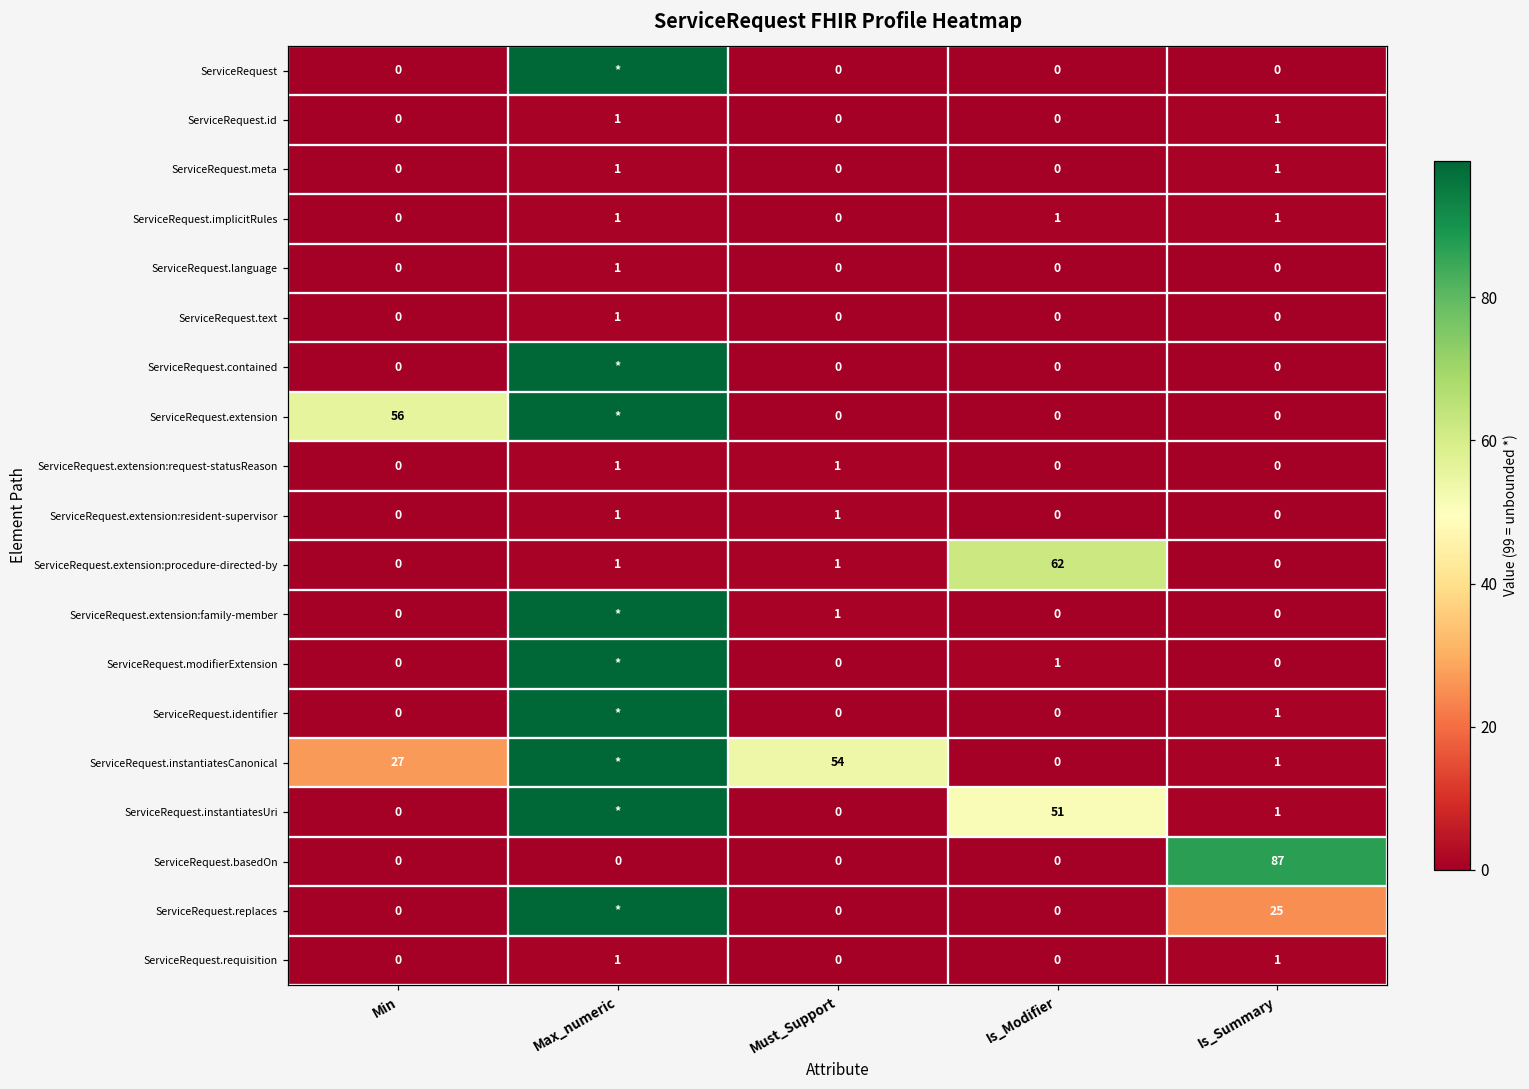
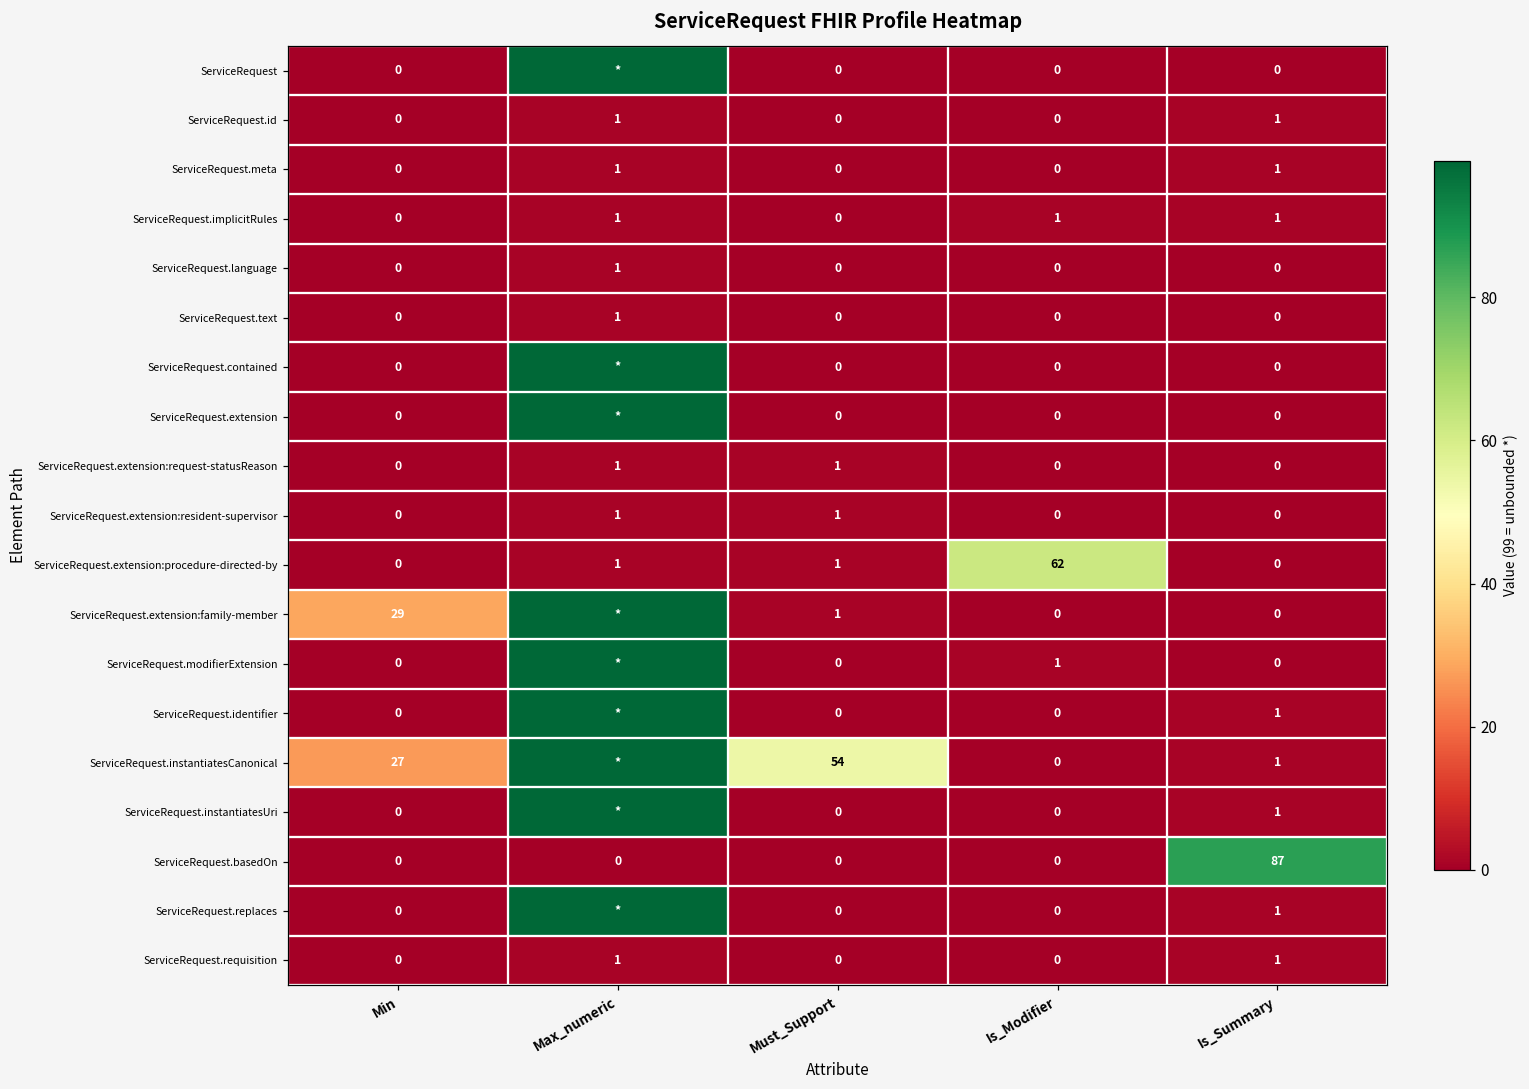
  {
    "ServiceRequest": {
      "Min": 0,
      "Must_Support": 0,
      "Is_Modifier": 0,
      "Is_Summary": 0
    },
    "ServiceRequest.id": {
      "Min": 0,
      "Max_numeric": 1,
      "Must_Support": 0,
      "Is_Modifier": 0,
      "Is_Summary": 1
    },
    "ServiceRequest.meta": {
      "Min": 0,
      "Max_numeric": 1,
      "Must_Support": 0,
      "Is_Modifier": 0,
      "Is_Summary": 1
    },
    "ServiceRequest.implicitRules": {
      "Min": 0,
      "Max_numeric": 1,
      "Must_Support": 0,
      "Is_Modifier": 1,
      "Is_Summary": 1
    },
    "ServiceRequest.language": {
      "Min": 0,
      "Max_numeric": 1,
      "Must_Support": 0,
      "Is_Modifier": 0,
      "Is_Summary": 0
    },
    "ServiceRequest.text": {
      "Min": 0,
      "Max_numeric": 1,
      "Must_Support": 0,
      "Is_Modifier": 0,
      "Is_Summary": 0
    },
    "ServiceRequest.contained": {
      "Min": 0,
      "Must_Support": 0,
      "Is_Modifier": 0,
      "Is_Summary": 0
    },
    "ServiceRequest.extension": {
-     "Min": 56,
+     "Min": 0,
      "Must_Support": 0,
      "Is_Modifier": 0,
      "Is_Summary": 0
    },
    "ServiceRequest.extension:request-statusReason": {
      "Min": 0,
      "Max_numeric": 1,
      "Must_Support": 1,
      "Is_Modifier": 0,
      "Is_Summary": 0
    },
    "ServiceRequest.extension:resident-supervisor": {
      "Min": 0,
      "Max_numeric": 1,
      "Must_Support": 1,
      "Is_Modifier": 0,
      "Is_Summary": 0
    },
    "ServiceRequest.extension:procedure-directed-by": {
      "Min": 0,
      "Max_numeric": 1,
      "Must_Support": 1,
      "Is_Modifier": 62,
      "Is_Summary": 0
    },
    "ServiceRequest.extension:family-member": {
-     "Min": 0,
+     "Min": 29,
      "Must_Support": 1,
      "Is_Modifier": 0,
      "Is_Summary": 0
    },
    "ServiceRequest.modifierExtension": {
      "Min": 0,
      "Must_Support": 0,
      "Is_Modifier": 1,
      "Is_Summary": 0
    },
    "ServiceRequest.identifier": {
      "Min": 0,
      "Must_Support": 0,
      "Is_Modifier": 0,
      "Is_Summary": 1
    },
    "ServiceRequest.instantiatesCanonical": {
      "Min": 27,
      "Must_Support": 54,
      "Is_Modifier": 0,
      "Is_Summary": 1
    },
    "ServiceRequest.instantiatesUri": {
      "Min": 0,
      "Must_Support": 0,
-     "Is_Modifier": 51,
+     "Is_Modifier": 0,
      "Is_Summary": 1
    },
    "ServiceRequest.basedOn": {
      "Min": 0,
      "Max_numeric": 0,
      "Must_Support": 0,
      "Is_Modifier": 0,
      "Is_Summary": 87
    },
    "ServiceRequest.replaces": {
      "Min": 0,
      "Must_Support": 0,
      "Is_Modifier": 0,
-     "Is_Summary": 25
+     "Is_Summary": 1
    },
    "ServiceRequest.requisition": {
      "Min": 0,
      "Max_numeric": 1,
      "Must_Support": 0,
      "Is_Modifier": 0,
      "Is_Summary": 1
    }
  }
